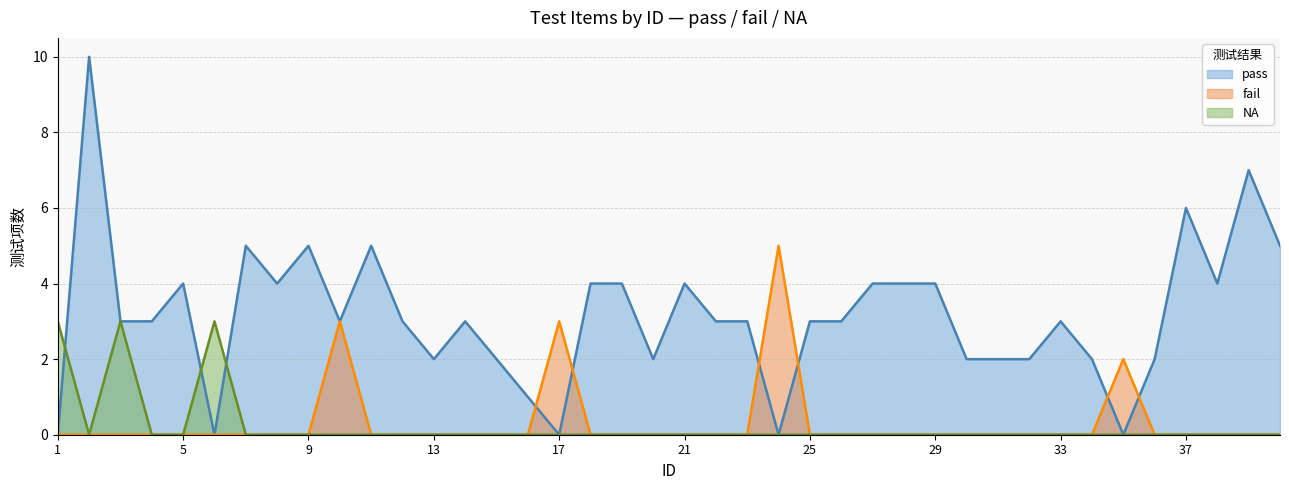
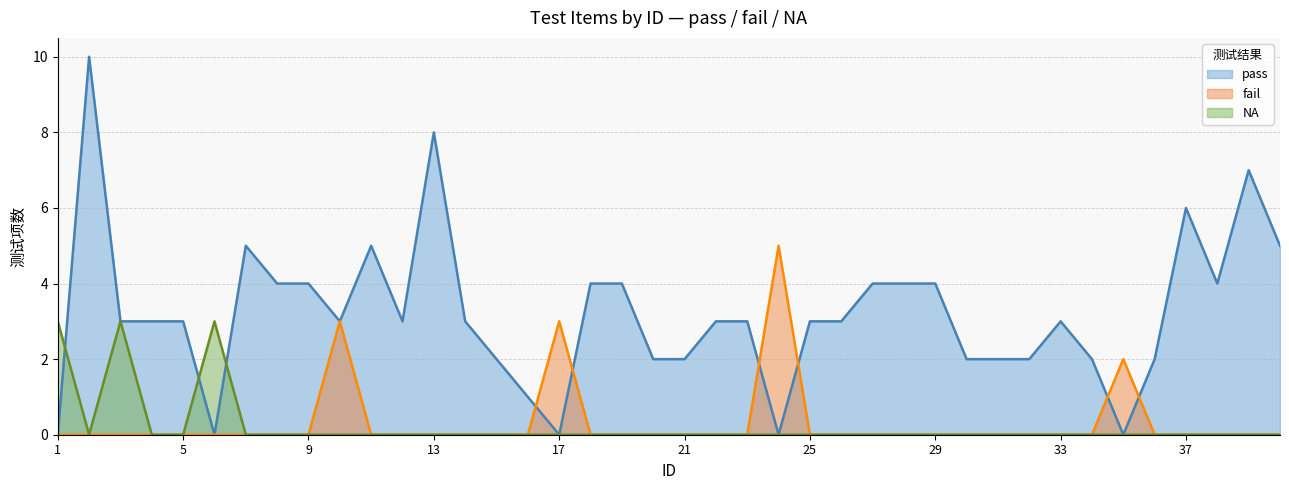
  {
    "pass": {
-     "5": 4,
-     "9": 5,
-     "13": 2,
-     "21": 4,
+     "5": 3,
+     "9": 4,
+     "13": 8,
+     "21": 2,
      "25": 3,
      "29": 4,
      "33": 3,
      "37": 6
    },
    "fail": {
      "17": 3
    },
    "NA": {
      "1": 3
    }
  }
